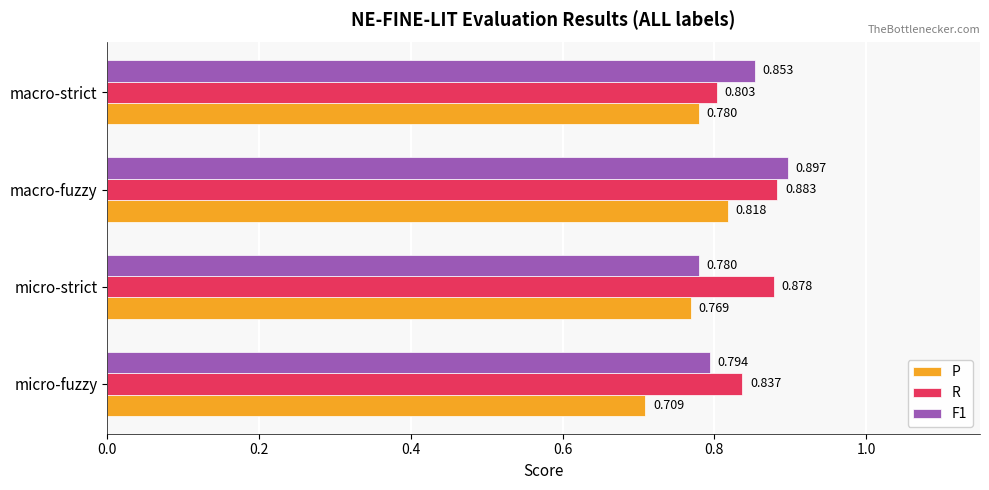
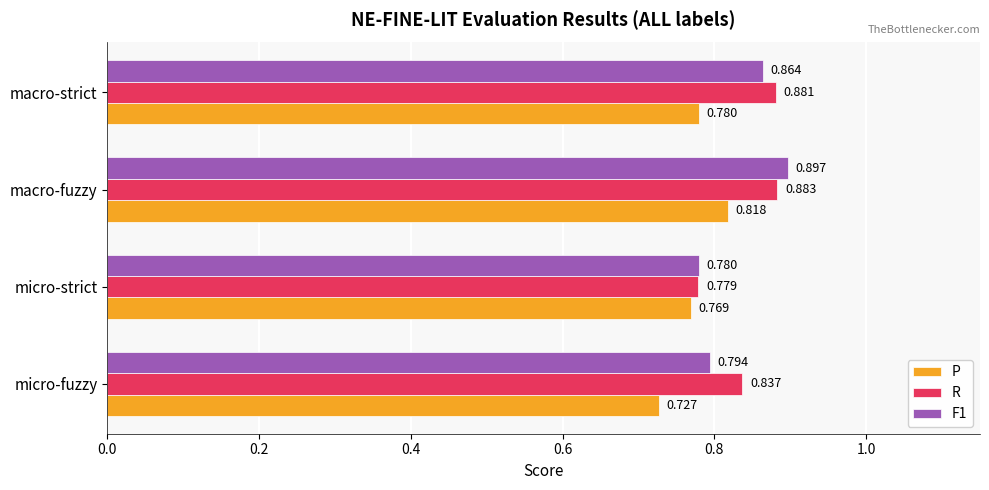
  {
    "P": {
      "macro-strict": 0.780,
      "macro-fuzzy": 0.818,
      "micro-strict": 0.769,
-     "micro-fuzzy": 0.709
+     "micro-fuzzy": 0.727
    },
    "R": {
-     "macro-strict": 0.803,
+     "macro-strict": 0.881,
      "macro-fuzzy": 0.883,
-     "micro-strict": 0.878,
+     "micro-strict": 0.779,
      "micro-fuzzy": 0.837
    },
    "F1": {
-     "macro-strict": 0.853,
+     "macro-strict": 0.864,
      "macro-fuzzy": 0.897,
      "micro-strict": 0.780,
      "micro-fuzzy": 0.794
    }
  }
